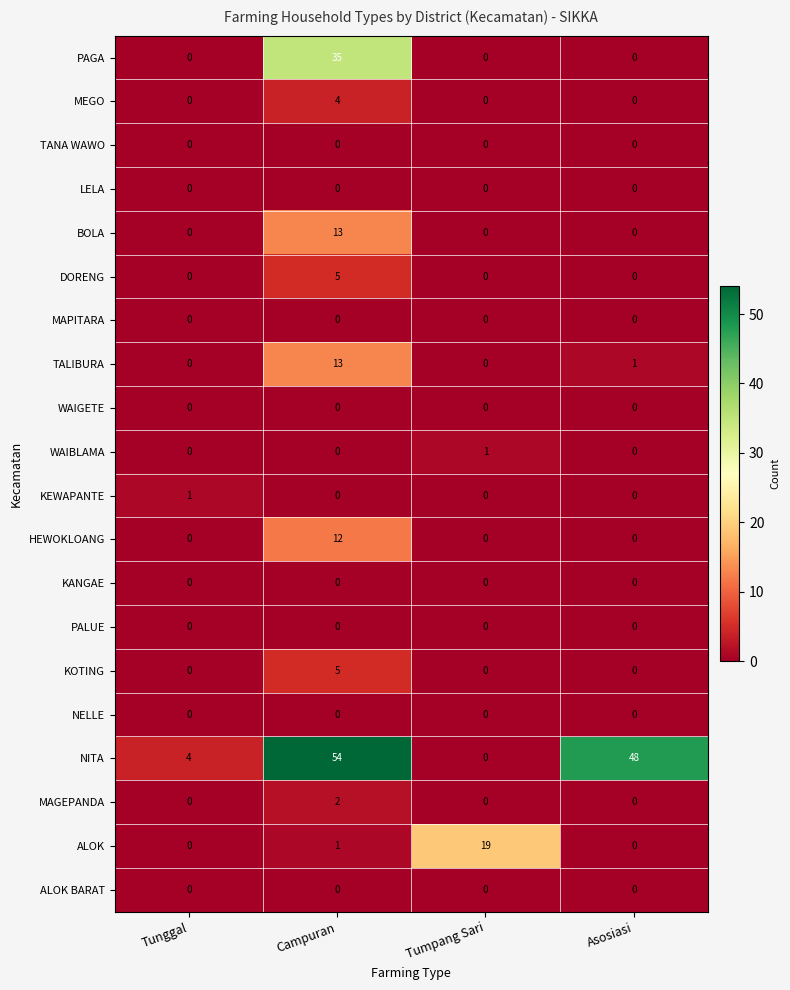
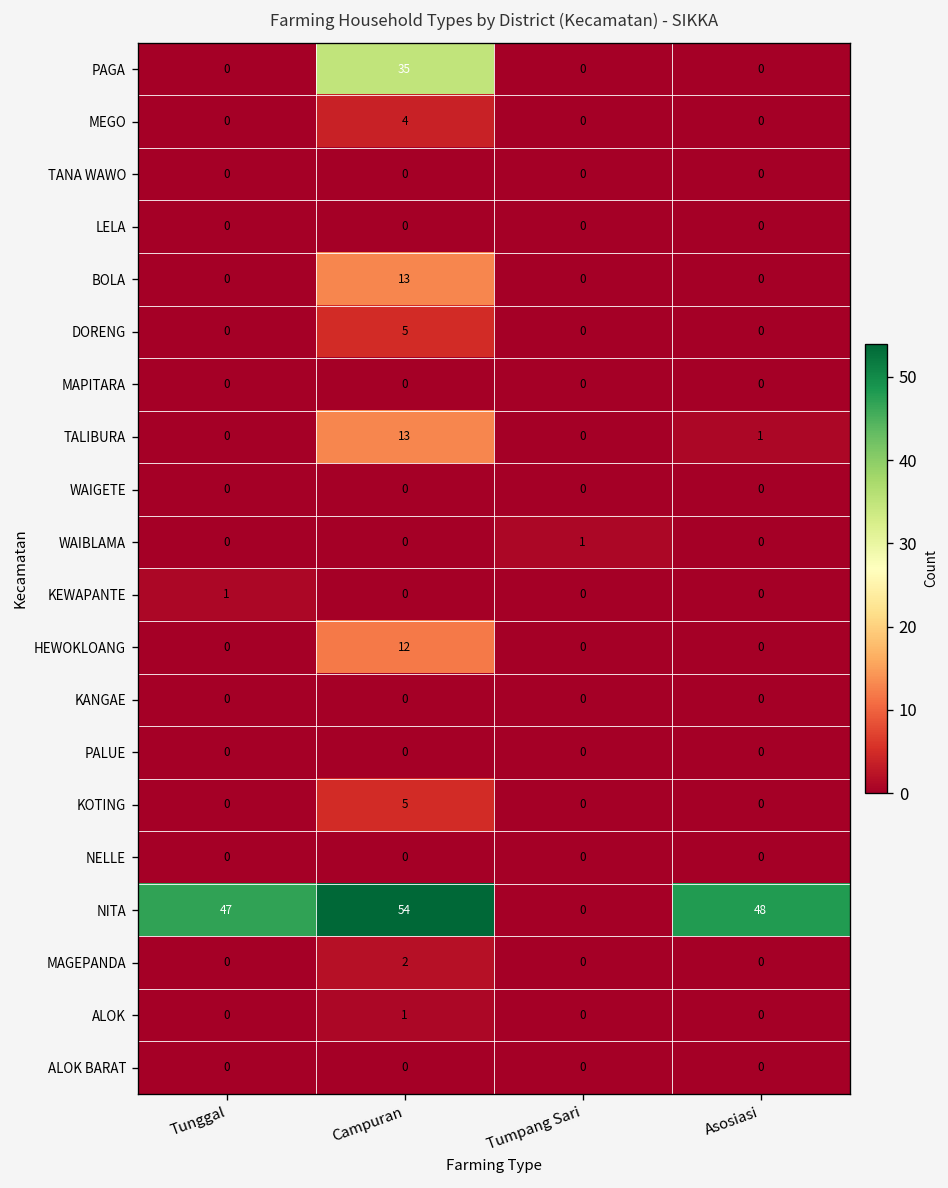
  {
    "PAGA": {
      "Tunggal": 0,
      "Campuran": 35,
      "Tumpang Sari": 0,
      "Asosiasi": 0
    },
    "MEGO": {
      "Tunggal": 0,
      "Campuran": 4,
      "Tumpang Sari": 0,
      "Asosiasi": 0
    },
    "TANA WAWO": {
      "Tunggal": 0,
      "Campuran": 0,
      "Tumpang Sari": 0,
      "Asosiasi": 0
    },
    "LELA": {
      "Tunggal": 0,
      "Campuran": 0,
      "Tumpang Sari": 0,
      "Asosiasi": 0
    },
    "BOLA": {
      "Tunggal": 0,
      "Campuran": 13,
      "Tumpang Sari": 0,
      "Asosiasi": 0
    },
    "DORENG": {
      "Tunggal": 0,
      "Campuran": 5,
      "Tumpang Sari": 0,
      "Asosiasi": 0
    },
    "MAPITARA": {
      "Tunggal": 0,
      "Campuran": 0,
      "Tumpang Sari": 0,
      "Asosiasi": 0
    },
    "TALIBURA": {
      "Tunggal": 0,
      "Campuran": 13,
      "Tumpang Sari": 0,
      "Asosiasi": 1
    },
    "WAIGETE": {
      "Tunggal": 0,
      "Campuran": 0,
      "Tumpang Sari": 0,
      "Asosiasi": 0
    },
    "WAIBLAMA": {
      "Tunggal": 0,
      "Campuran": 0,
      "Tumpang Sari": 1,
      "Asosiasi": 0
    },
    "KEWAPANTE": {
      "Tunggal": 1,
      "Campuran": 0,
      "Tumpang Sari": 0,
      "Asosiasi": 0
    },
    "HEWOKLOANG": {
      "Tunggal": 0,
      "Campuran": 12,
      "Tumpang Sari": 0,
      "Asosiasi": 0
    },
    "KANGAE": {
      "Tunggal": 0,
      "Campuran": 0,
      "Tumpang Sari": 0,
      "Asosiasi": 0
    },
    "PALUE": {
      "Tunggal": 0,
      "Campuran": 0,
      "Tumpang Sari": 0,
      "Asosiasi": 0
    },
    "KOTING": {
      "Tunggal": 0,
      "Campuran": 5,
      "Tumpang Sari": 0,
      "Asosiasi": 0
    },
    "NELLE": {
      "Tunggal": 0,
      "Campuran": 0,
      "Tumpang Sari": 0,
      "Asosiasi": 0
    },
    "NITA": {
-     "Tunggal": 4,
+     "Tunggal": 47,
      "Campuran": 54,
      "Tumpang Sari": 0,
      "Asosiasi": 48
    },
    "MAGEPANDA": {
      "Tunggal": 0,
      "Campuran": 2,
      "Tumpang Sari": 0,
      "Asosiasi": 0
    },
    "ALOK": {
      "Tunggal": 0,
      "Campuran": 1,
-     "Tumpang Sari": 19,
+     "Tumpang Sari": 0,
      "Asosiasi": 0
    },
    "ALOK BARAT": {
      "Tunggal": 0,
      "Campuran": 0,
      "Tumpang Sari": 0,
      "Asosiasi": 0
    }
  }
